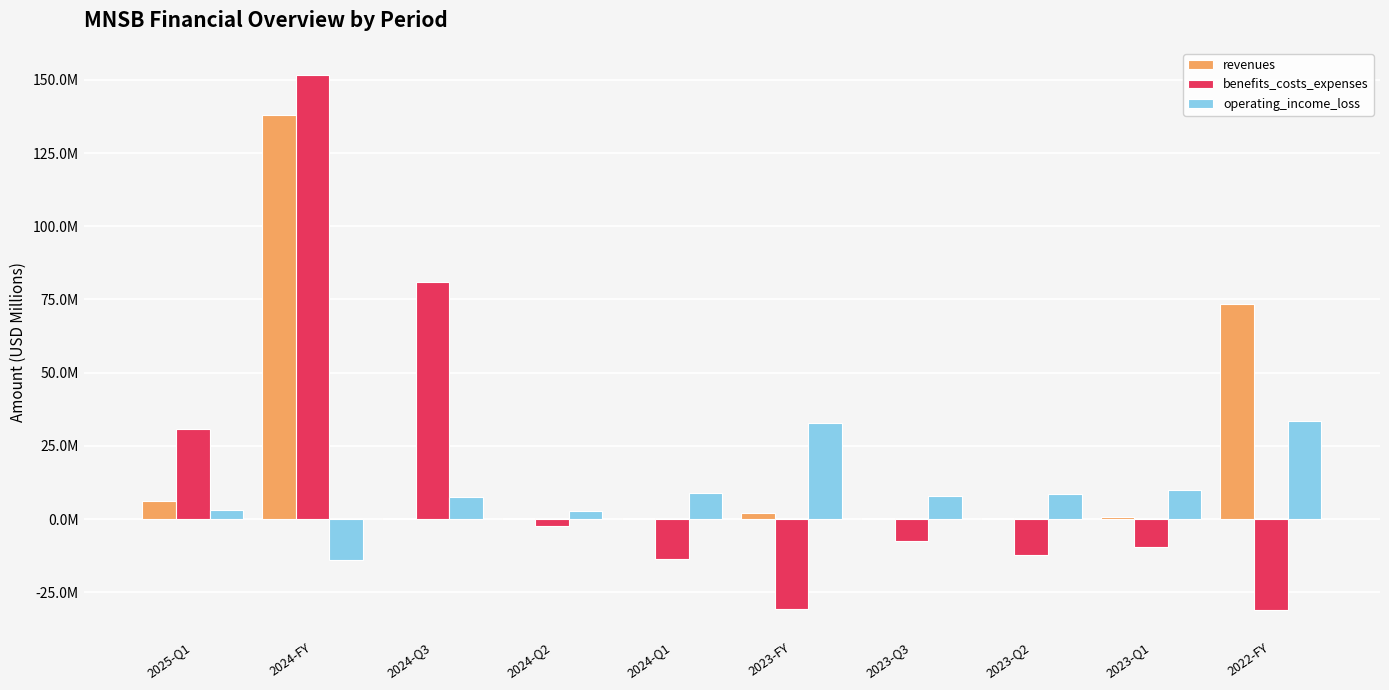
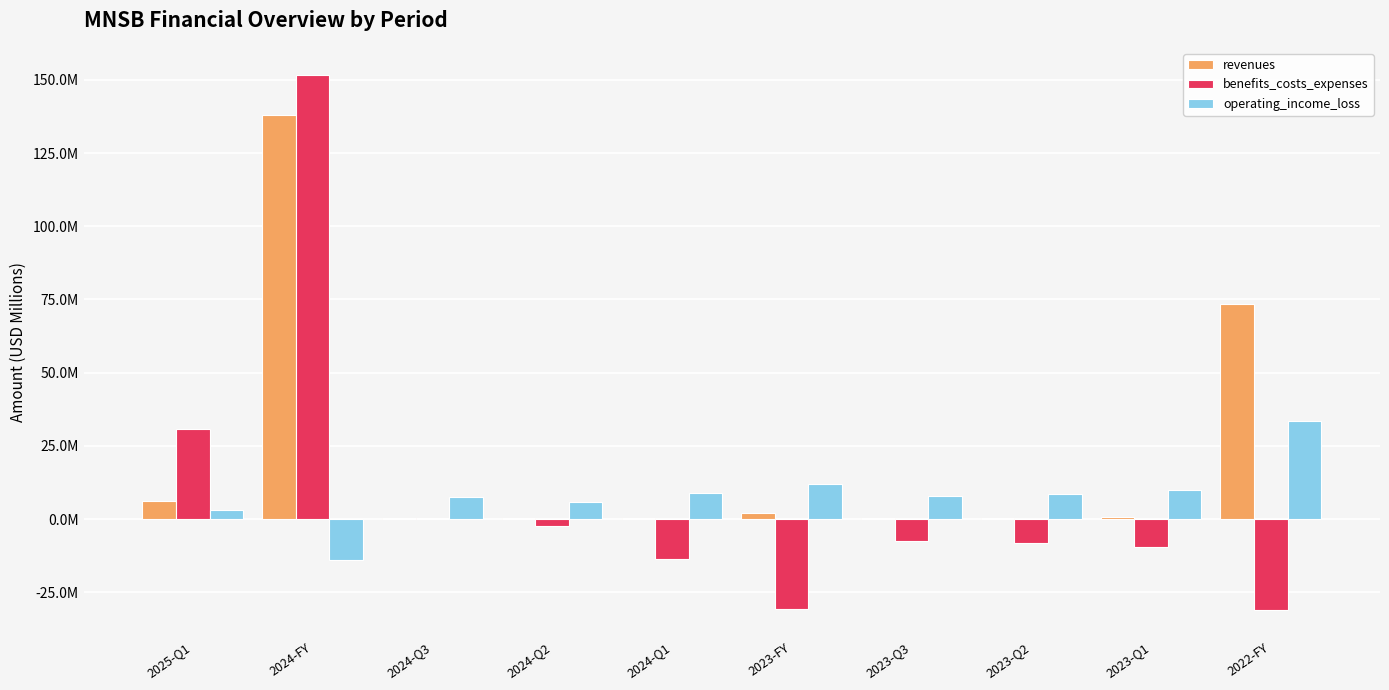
  {
    "revenues": {
      "2025-Q1": 6000000,
      "2024-FY": 138000000,
      "2023-FY": 2000000,
      "2022-FY": 74000000
    },
    "benefits_costs_expenses": {
      "2025-Q1": 31000000,
      "2024-FY": 152000000,
-     "2024-Q3": 81000000,
+     "2024-Q3": 0,
      "2024-Q2": -2000000,
      "2024-Q1": -14000000,
      "2023-FY": -31000000,
      "2023-Q3": -7000000,
-     "2023-Q2": -12000000,
+     "2023-Q2": -8000000,
      "2023-Q1": -10000000,
      "2022-FY": -31000000
    },
    "operating_income_loss": {
      "2025-Q1": 3000000,
      "2024-FY": -14000000,
      "2024-Q3": 8000000,
-     "2024-Q2": 3000000,
+     "2024-Q2": 6000000,
      "2024-Q1": 9000000,
-     "2023-FY": 33000000,
+     "2023-FY": 12000000,
      "2023-Q3": 8000000,
      "2023-Q2": 9000000,
      "2023-Q1": 10000000,
      "2022-FY": 33000000
    }
  }
